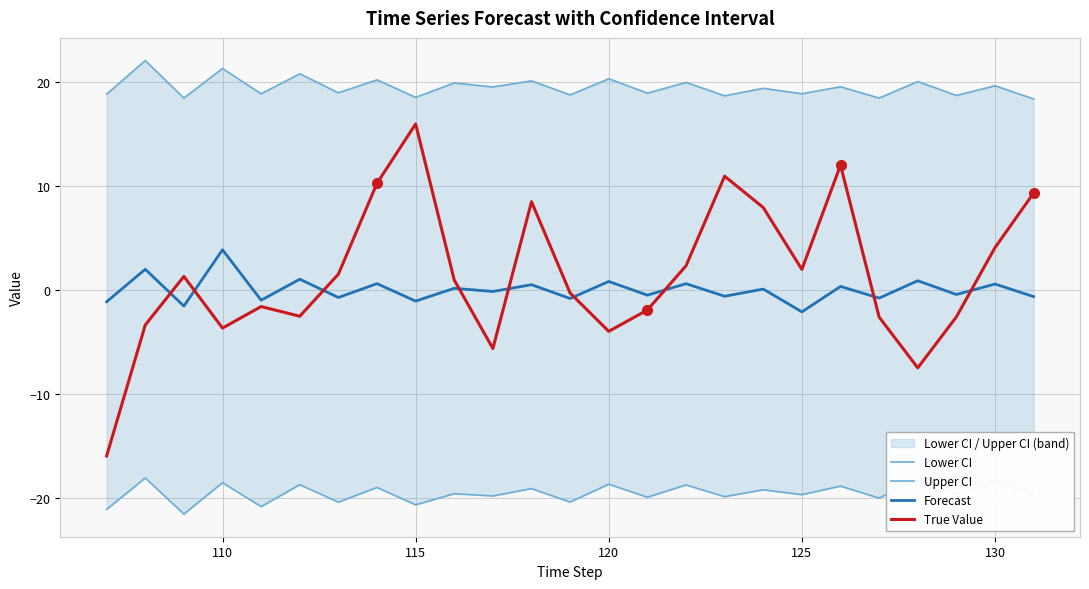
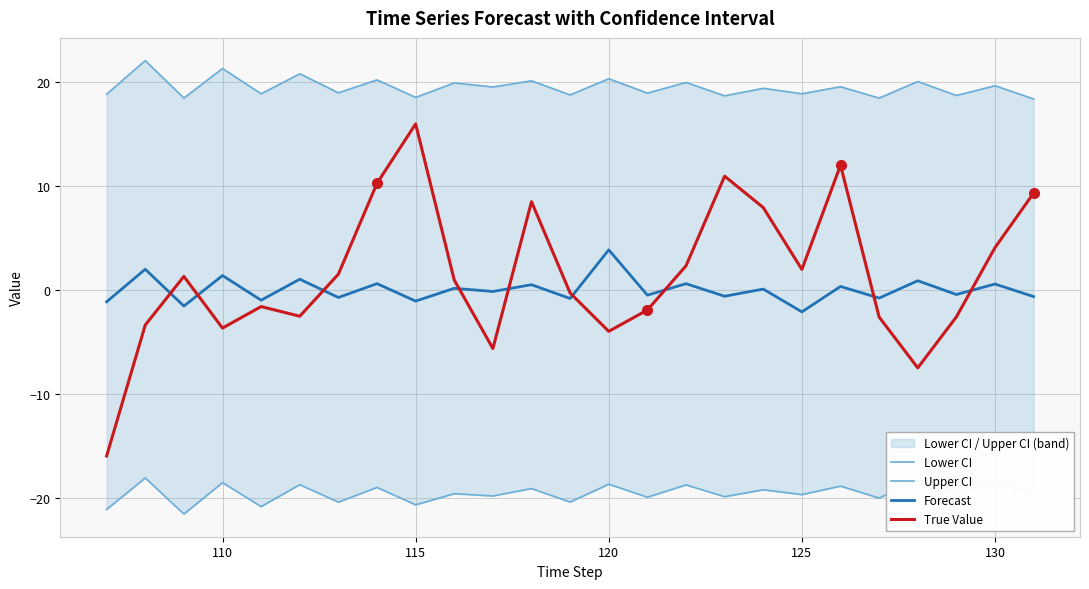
  {
    "Forecast": {
-     "110": 3.8,
+     "110": 1.4,
      "115": -1.1,
-     "120": 0.8,
+     "120": 3.8,
      "125": -2.1,
      "130": 0.5
    }
  }
